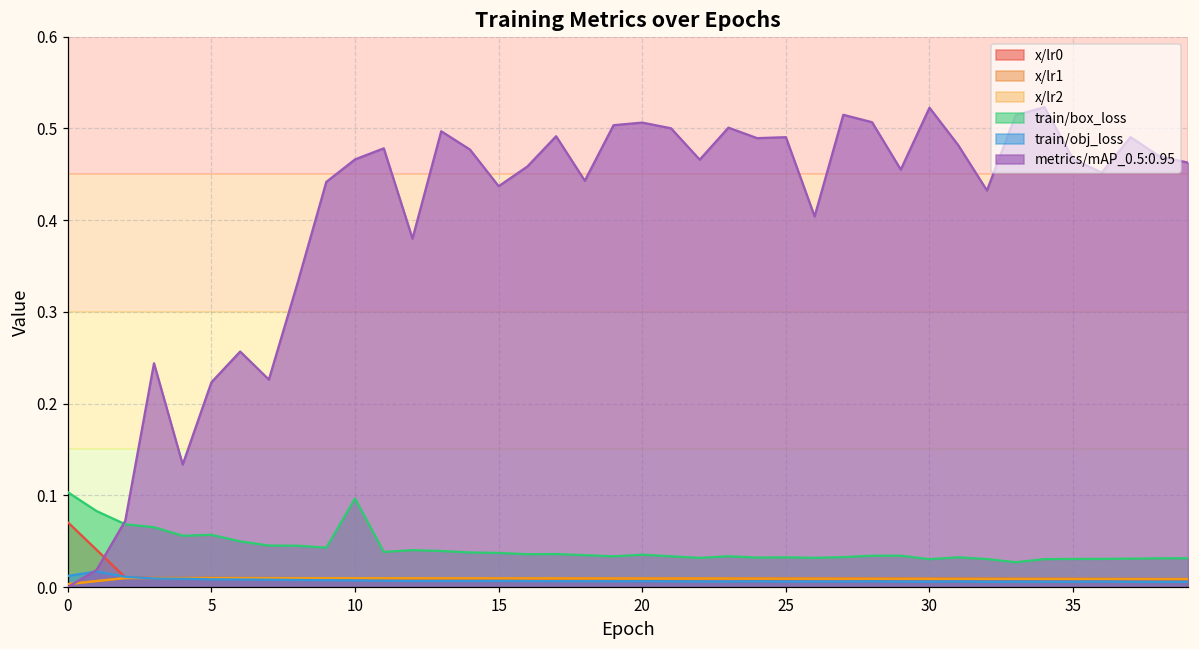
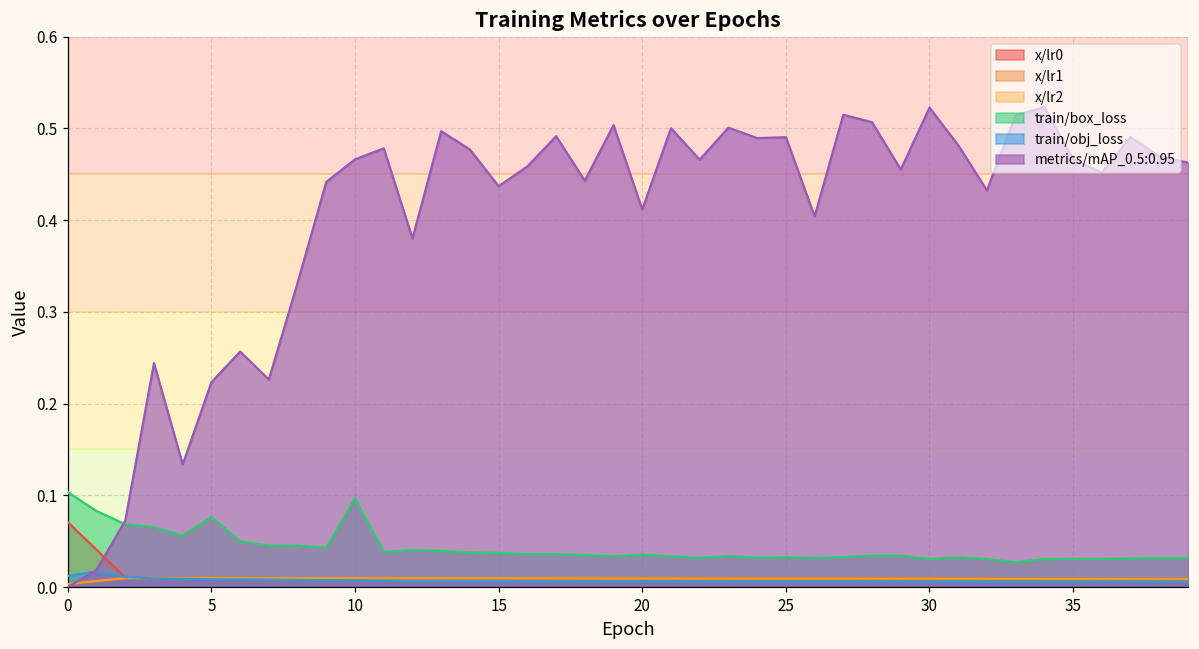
  {
    "x/lr0": {
      "0": 0.07
    },
    "x/lr2": {
      "0": 0.00
    },
    "train/box_loss": {
      "0": 0.10,
-     "5": 0.06,
+     "5": 0.08,
      "10": 0.10,
      "15": 0.04,
      "20": 0.04,
      "25": 0.03,
      "30": 0.03,
      "35": 0.03
    },
    "train/obj_loss": {
      "0": 0.01,
      "25": 0.01,
      "30": 0.01,
      "35": 0.01
    },
    "metrics/mAP_0.5:0.95": {
      "0": 0.00,
      "5": 0.22,
      "10": 0.47,
      "15": 0.44,
-     "20": 0.51,
+     "20": 0.41,
      "25": 0.49,
      "30": 0.52
    }
  }
